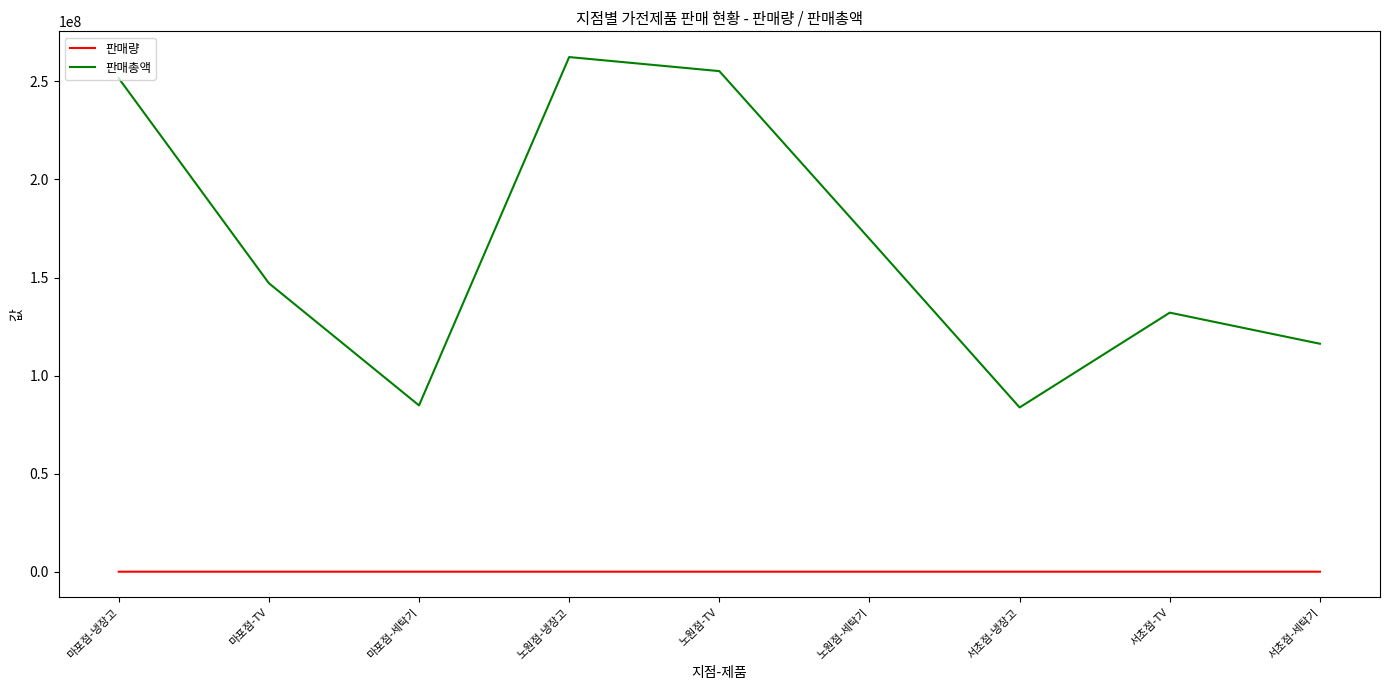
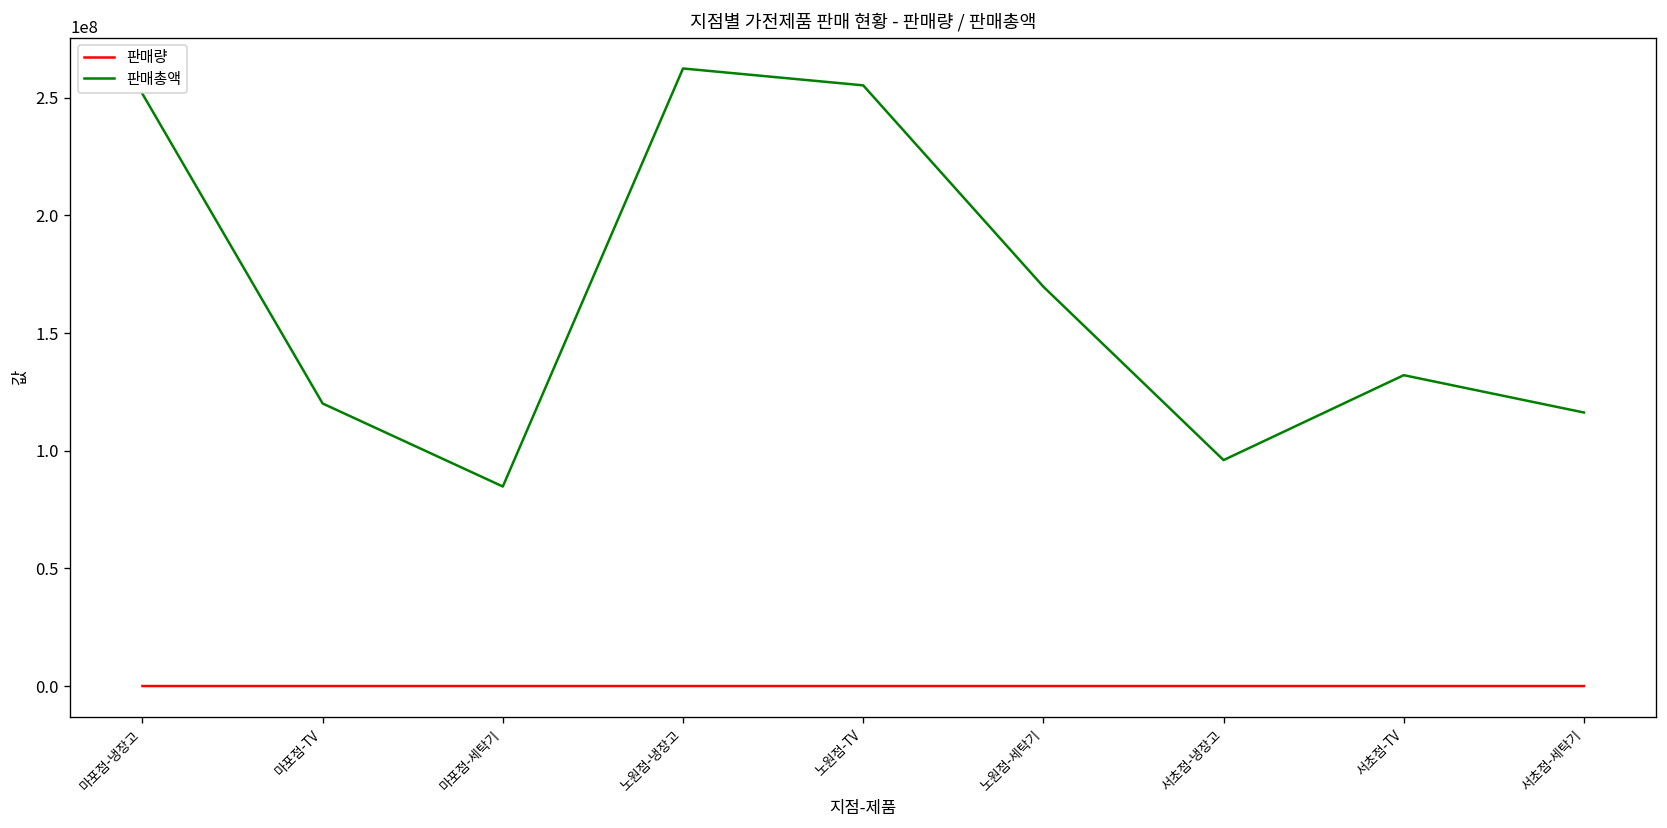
  {
    "판매량": {
      "마포점-냉장고": 0,
      "마포점-TV": 0,
      "마포점-세탁기": 0,
      "노원점-냉장고": 0,
      "노원점-TV": 0,
      "노원점-세탁기": 0,
      "서초점-냉장고": 0,
      "서초점-TV": 0,
      "서초점-세탁기": 0
    },
    "판매총액": {
-     "마포점-TV": 147000000,
+     "마포점-TV": 120000000,
      "마포점-세탁기": 85000000,
      "노원점-냉장고": 262000000,
      "노원점-TV": 255000000,
      "노원점-세탁기": 170000000,
-     "서초점-냉장고": 84000000,
+     "서초점-냉장고": 96000000,
      "서초점-TV": 132000000,
      "서초점-세탁기": 116000000
    }
  }
